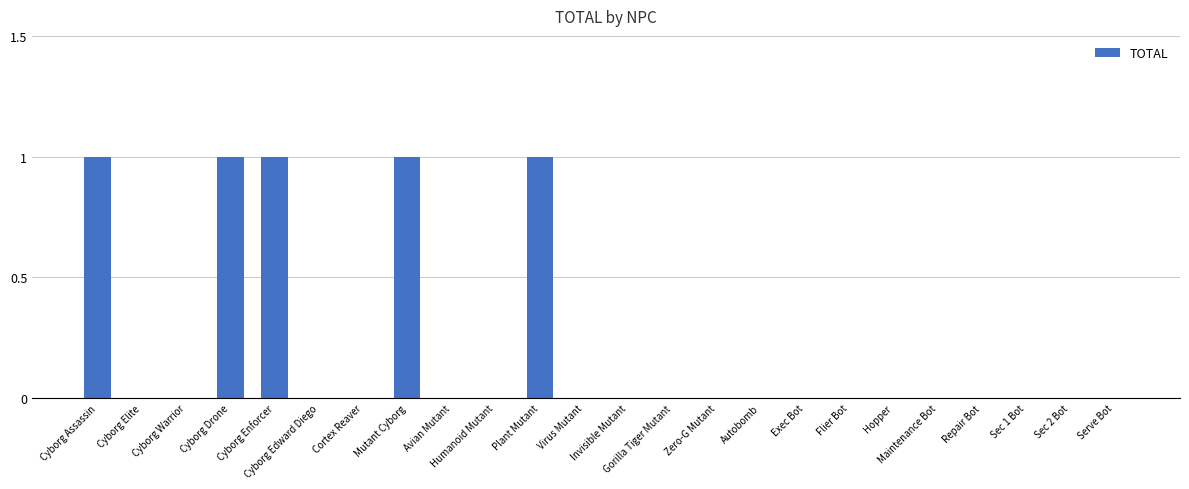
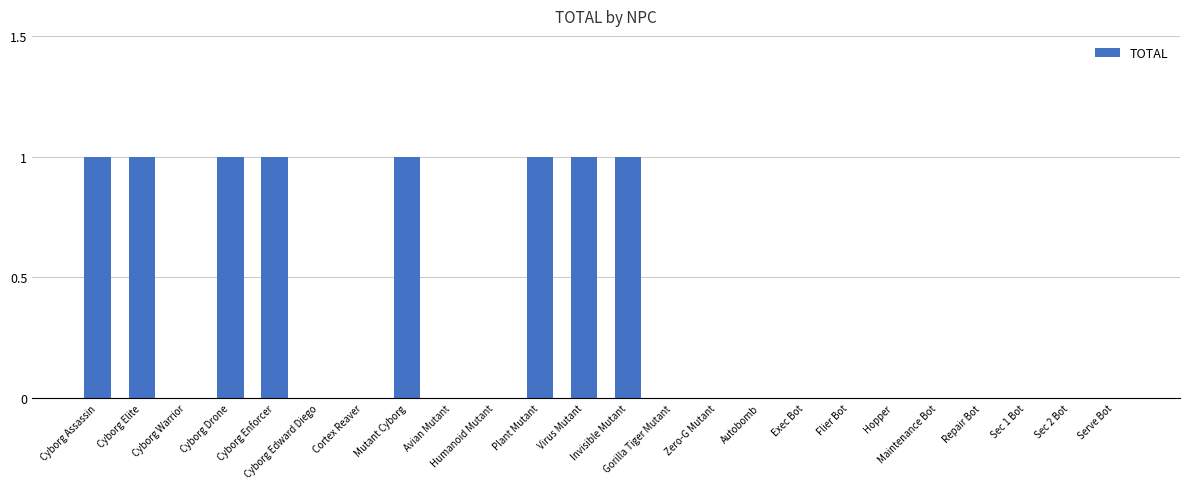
  {
    "Cyborg Assassin": 1,
-   "Cyborg Elite": 0,
+   "Cyborg Elite": 1,
    "Cyborg Warrior": 0,
    "Cyborg Drone": 1,
    "Cyborg Enforcer": 1,
    "Cyborg Edward Diego": 0,
    "Cortex Reaver": 0,
    "Mutant Cyborg": 1,
    "Avian Mutant": 0,
    "Humanoid Mutant": 0,
    "Plant Mutant": 1,
-   "Virus Mutant": 0,
-   "Invisible Mutant": 0,
+   "Virus Mutant": 1,
+   "Invisible Mutant": 1,
    "Gorilla Tiger Mutant": 0,
    "Zero-G Mutant": 0,
    "Autobomb": 0,
    "Exec Bot": 0,
    "Flier Bot": 0,
    "Hopper": 0,
    "Maintenance Bot": 0,
    "Repair Bot": 0,
    "Sec 1 Bot": 0,
    "Sec 2 Bot": 0,
    "Serve Bot": 0
  }
